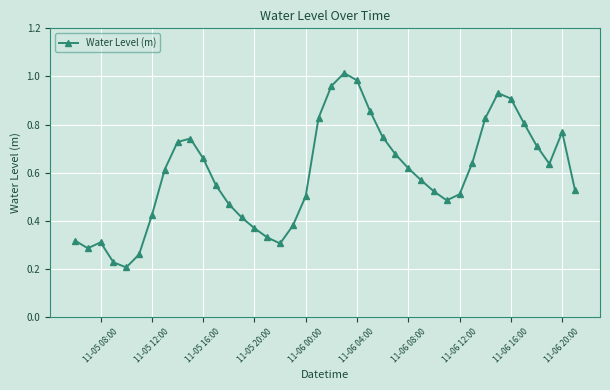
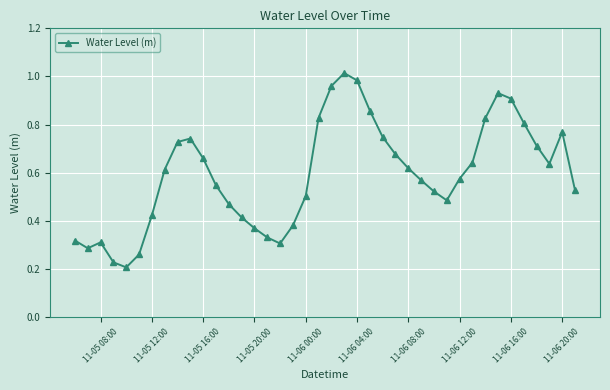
  {
    "11-05 08:00": 0.31,
    "11-05 12:00": 0.42,
    "11-05 16:00": 0.66,
    "11-05 20:00": 0.37,
    "11-06 00:00": 0.50,
    "11-06 04:00": 0.98,
    "11-06 08:00": 0.62,
-   "11-06 12:00": 0.51,
+   "11-06 12:00": 0.58,
    "11-06 16:00": 0.91,
    "11-06 20:00": 0.77
  }
